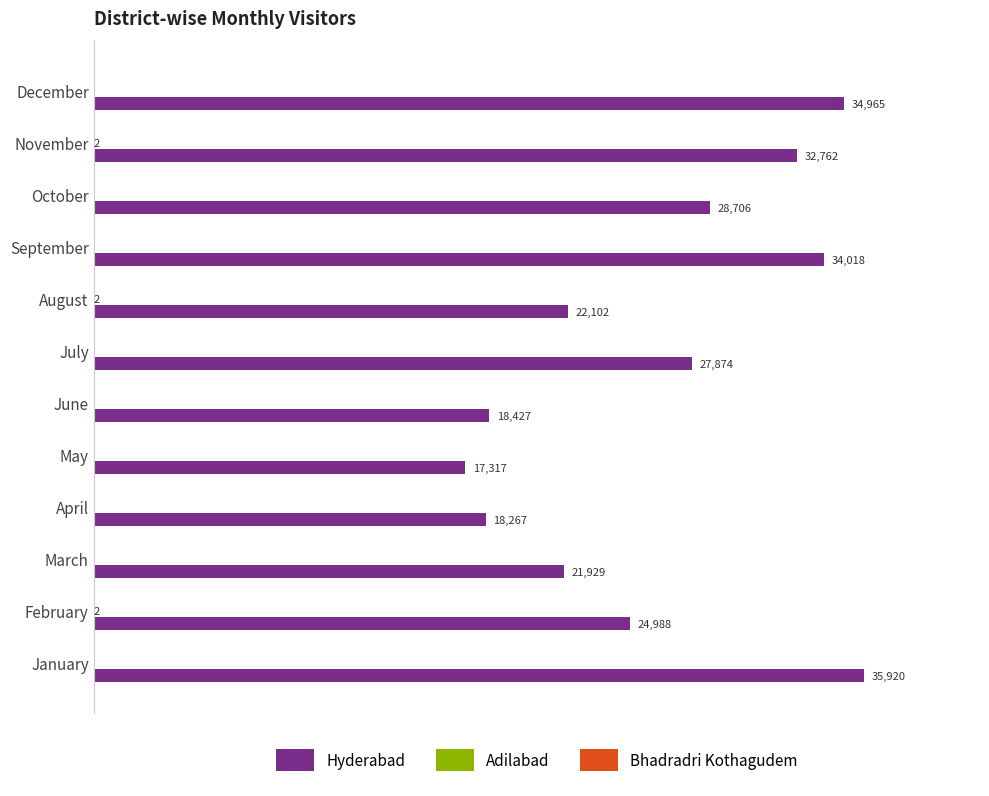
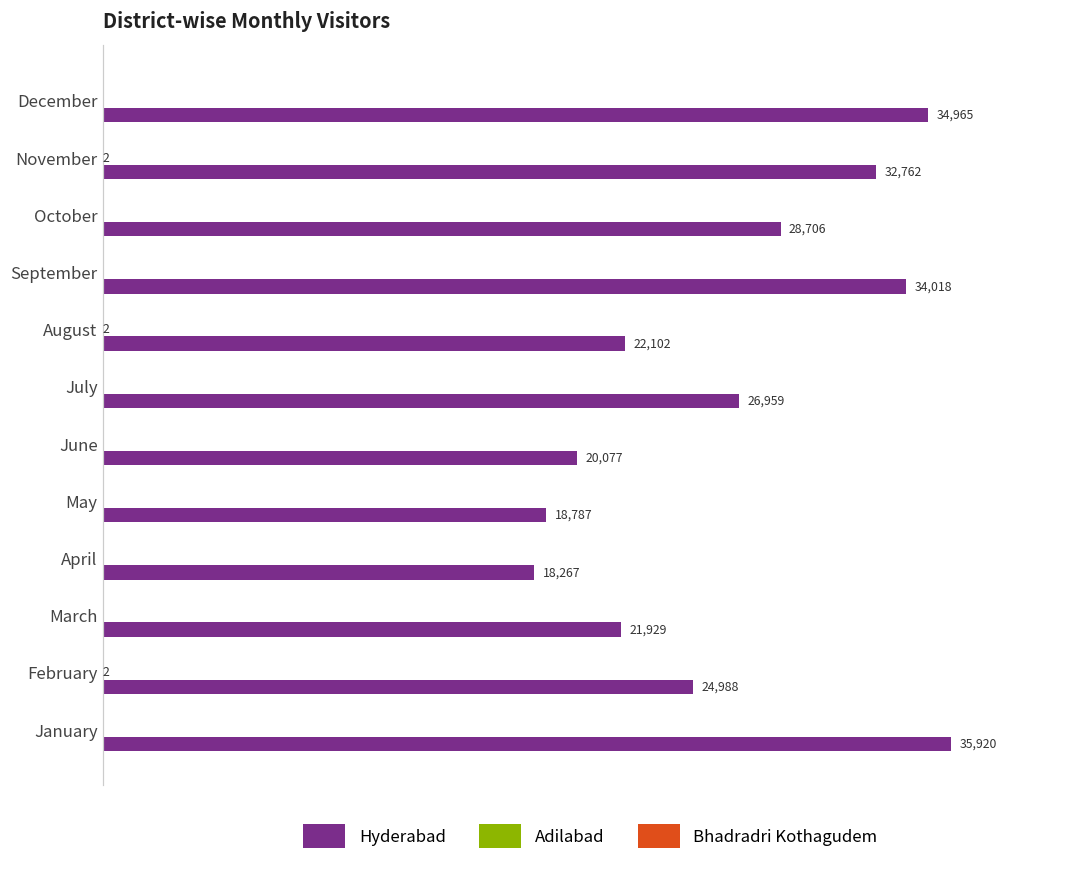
  {
    "Hyderabad": {
      "December": "34,965",
      "November": "32,762",
      "October": "28,706",
      "September": "34,018",
      "August": "22,102",
-     "July": "27,874",
-     "June": "18,427",
-     "May": "17,317",
+     "July": "26,959",
+     "June": "20,077",
+     "May": "18,787",
      "April": "18,267",
      "March": "21,929",
      "February": "24,988",
      "January": "35,920"
    },
    "Adilabad": {
      "November": "2",
      "August": "2",
      "February": "2"
    }
  }
